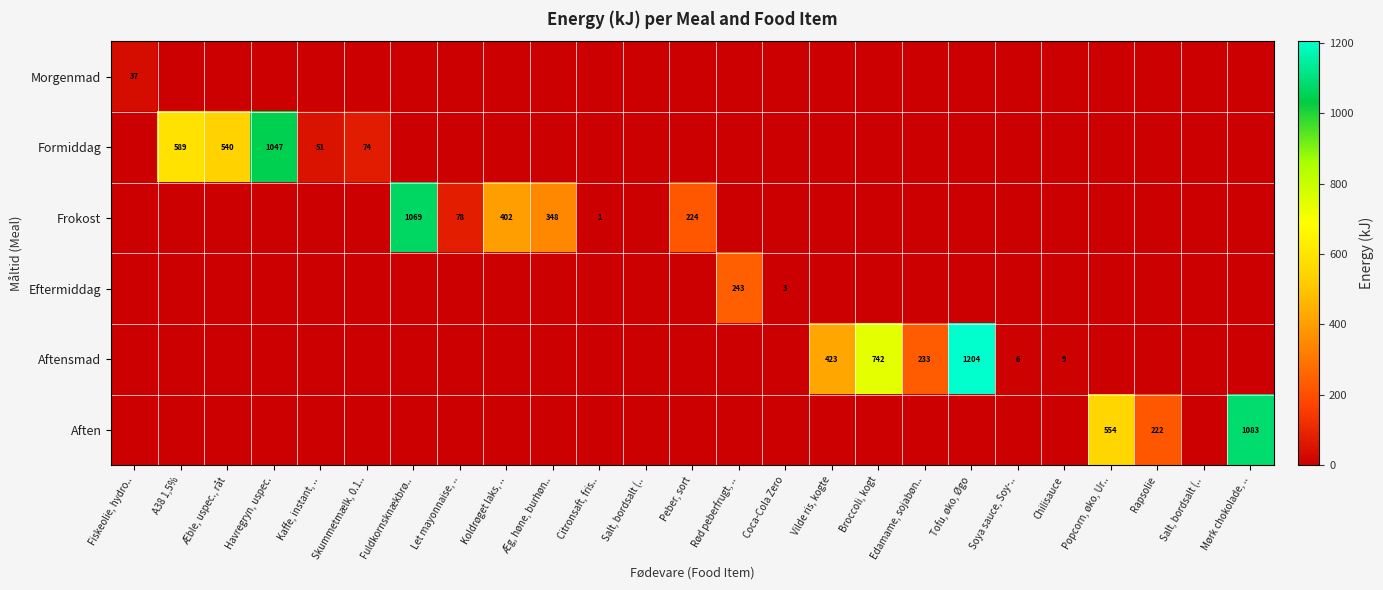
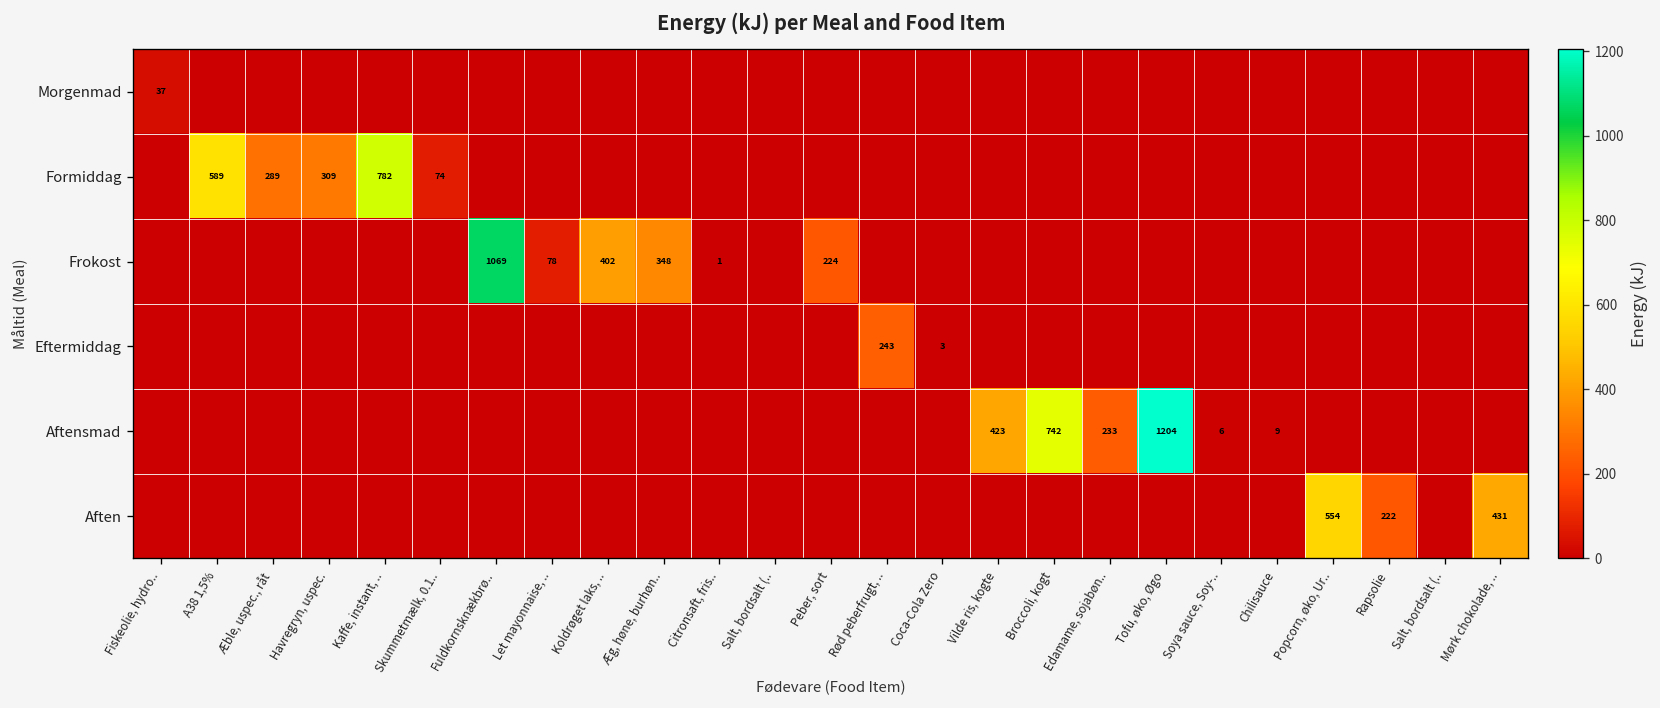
  {
    "Morgenmad": {
      "Fiskeolie, hydro..": 37
    },
    "Formiddag": {
      "A38 1,5%": 589,
-     "Æble, uspec., råt": 540,
-     "Havregryn, uspec.": 1047,
-     "Kaffe, instant, ..": 51,
+     "Æble, uspec., råt": 289,
+     "Havregryn, uspec.": 309,
+     "Kaffe, instant, ..": 782,
      "Skummetmælk, 0.1..": 74
    },
    "Frokost": {
      "Fuldkornsknækbrø..": 1069,
      "Let mayonnaise, ..": 78,
      "Koldrøget laks, ..": 402,
      "Æg, høne, burhøn..": 348,
      "Citronsaft, fris..": 1,
      "Peber, sort": 224
    },
    "Eftermiddag": {
      "Rød peberfrugt, ..": 243,
      "Coca-Cola Zero": 3
    },
    "Aftensmad": {
      "Vilde ris, kogte": 423,
      "Broccoli, kogt": 742,
      "Edamame, sojabøn..": 233,
      "Tofu, øko, Øgo": 1204,
      "Soya sauce, Soy-..": 6,
      "Chilisauce": 9
    },
    "Aften": {
      "Popcorn, øko, Ur..": 554,
      "Rapsolie": 222,
-     "Mørk chokolade, ..": 1083
+     "Mørk chokolade, ..": 431
    }
  }
